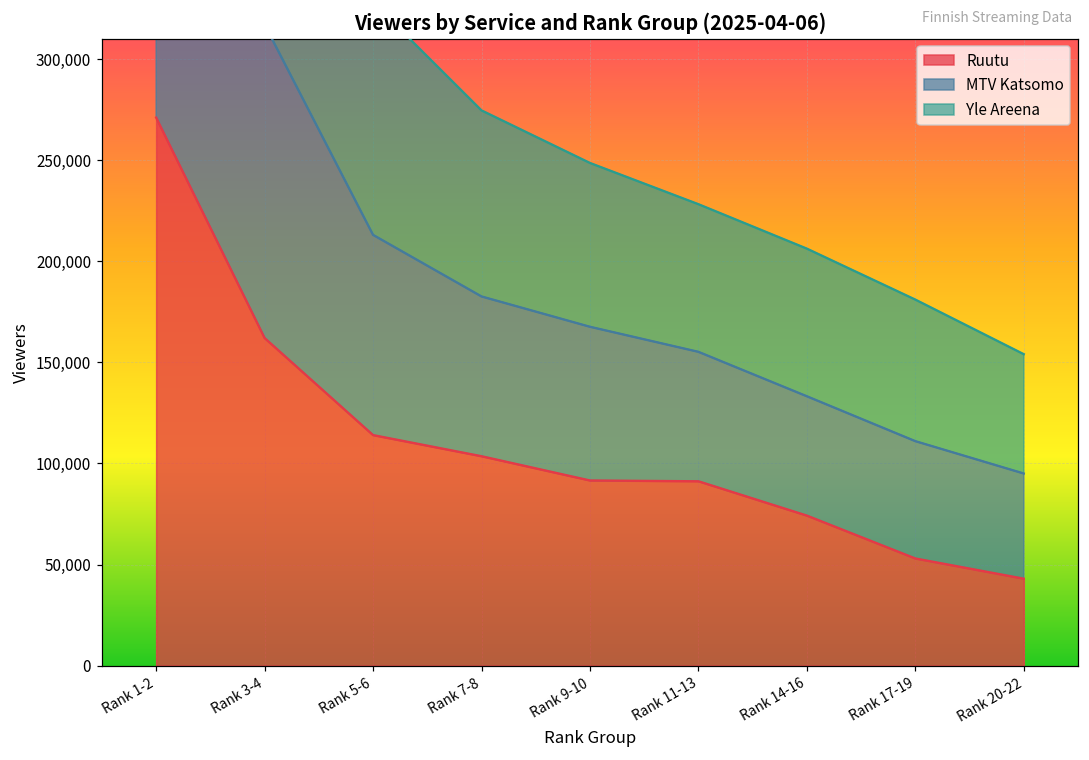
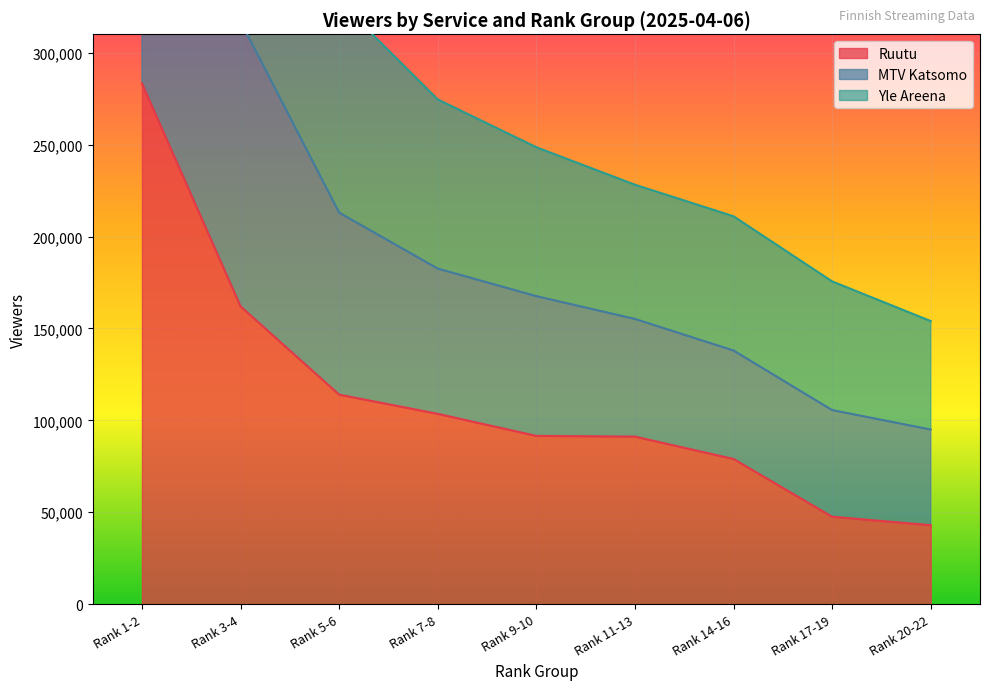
  {
    "Ruutu": {
-     "Rank 1-2": "271,000",
+     "Rank 1-2": "283,000",
      "Rank 3-4": "162,000",
      "Rank 5-6": "114,000",
      "Rank 7-8": "104,000",
      "Rank 9-10": "92,000",
      "Rank 11-13": "91,000",
-     "Rank 14-16": "74,000",
-     "Rank 17-19": "53,000",
+     "Rank 14-16": "79,000",
+     "Rank 17-19": "48,000",
      "Rank 20-22": "43,000"
    }
  }
